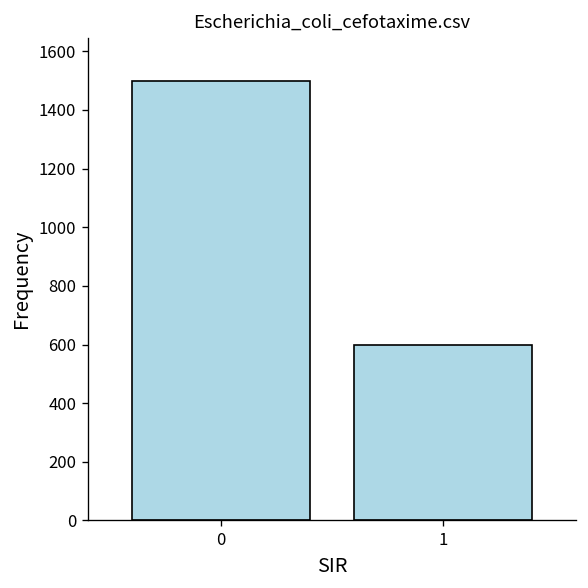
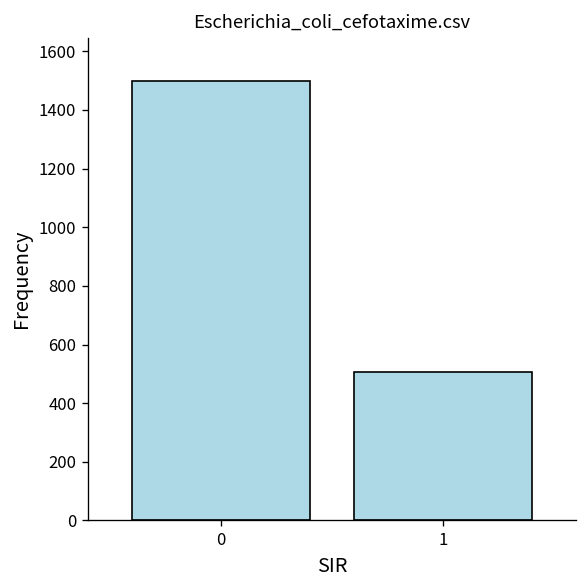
  {
    "0": 1500,
-   "1": 600
+   "1": 510
  }
